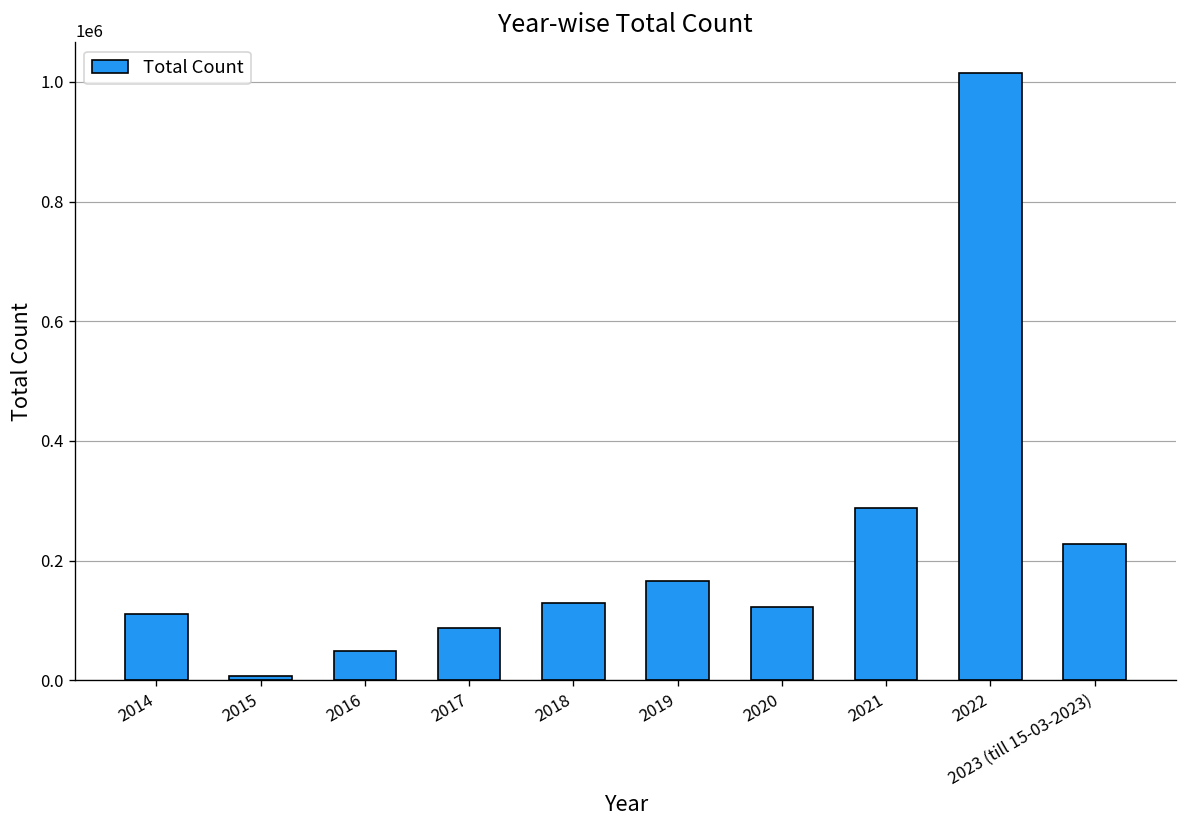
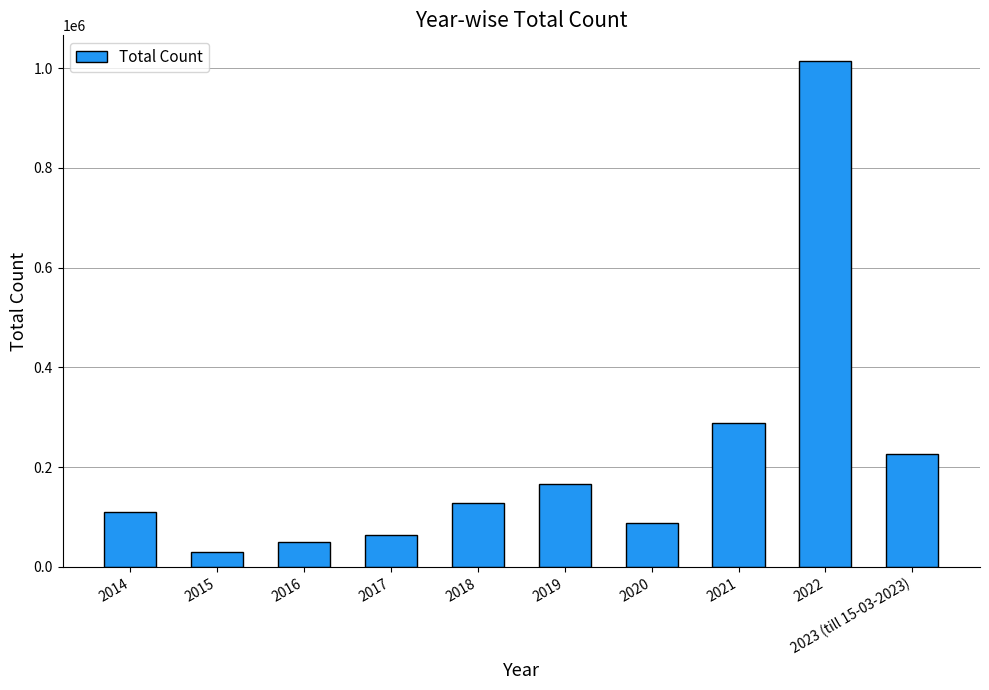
  {
    "2014": 110000,
-   "2015": 10000,
+   "2015": 30000,
    "2016": 50000,
-   "2017": 90000,
+   "2017": 60000,
    "2018": 130000,
    "2019": 170000,
-   "2020": 120000,
+   "2020": 90000,
    "2021": 290000,
    "2022": 1020000,
    "2023 (till 15-03-2023)": 230000
  }
